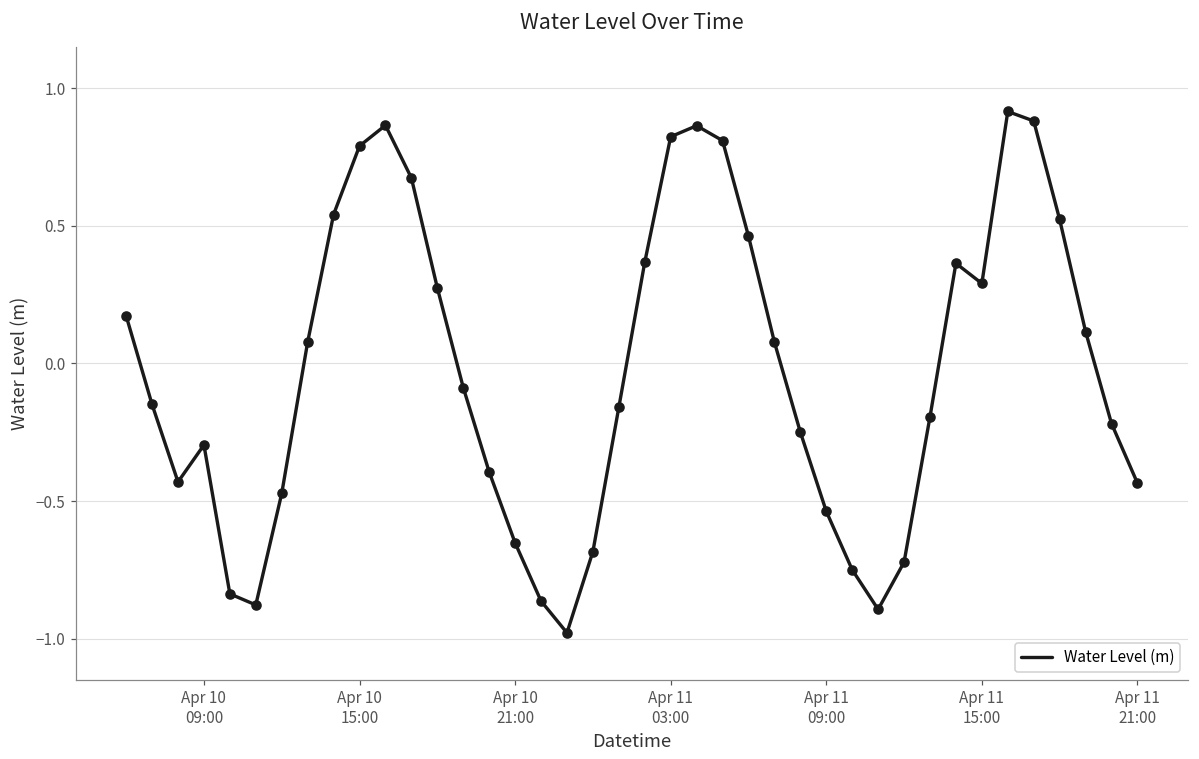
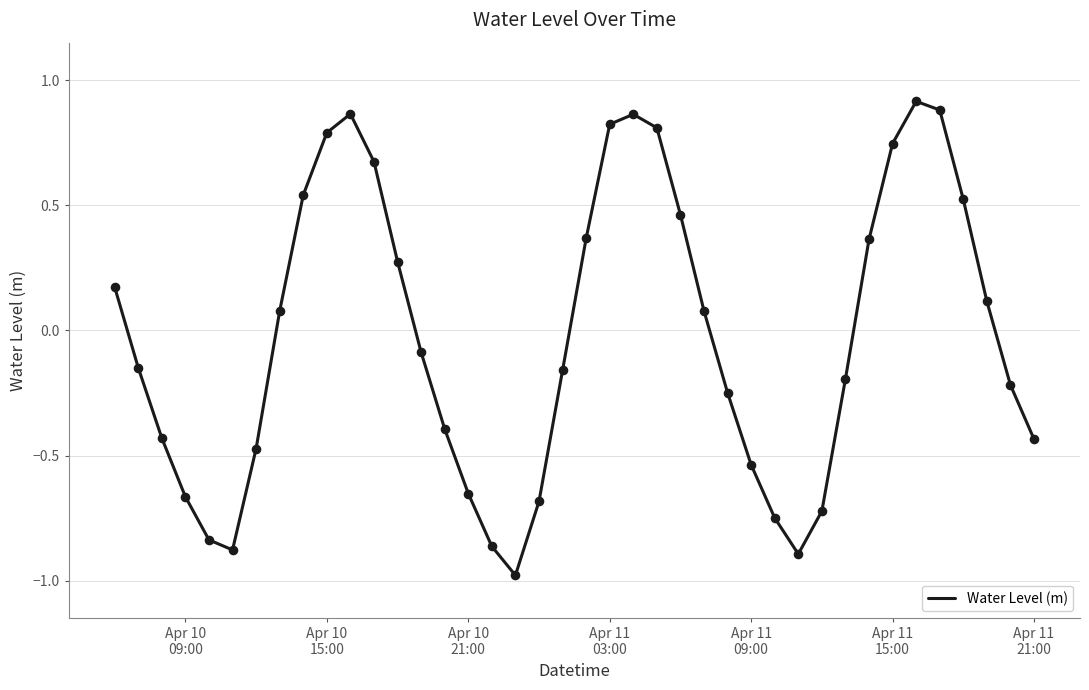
  {
-   "Apr 10 09:00": -0.30,
+   "Apr 10 09:00": -0.66,
    "Apr 10 15:00": 0.79,
    "Apr 10 21:00": -0.65,
    "Apr 11 03:00": 0.82,
    "Apr 11 09:00": -0.54,
-   "Apr 11 15:00": 0.29,
+   "Apr 11 15:00": 0.75,
    "Apr 11 21:00": -0.43
  }
